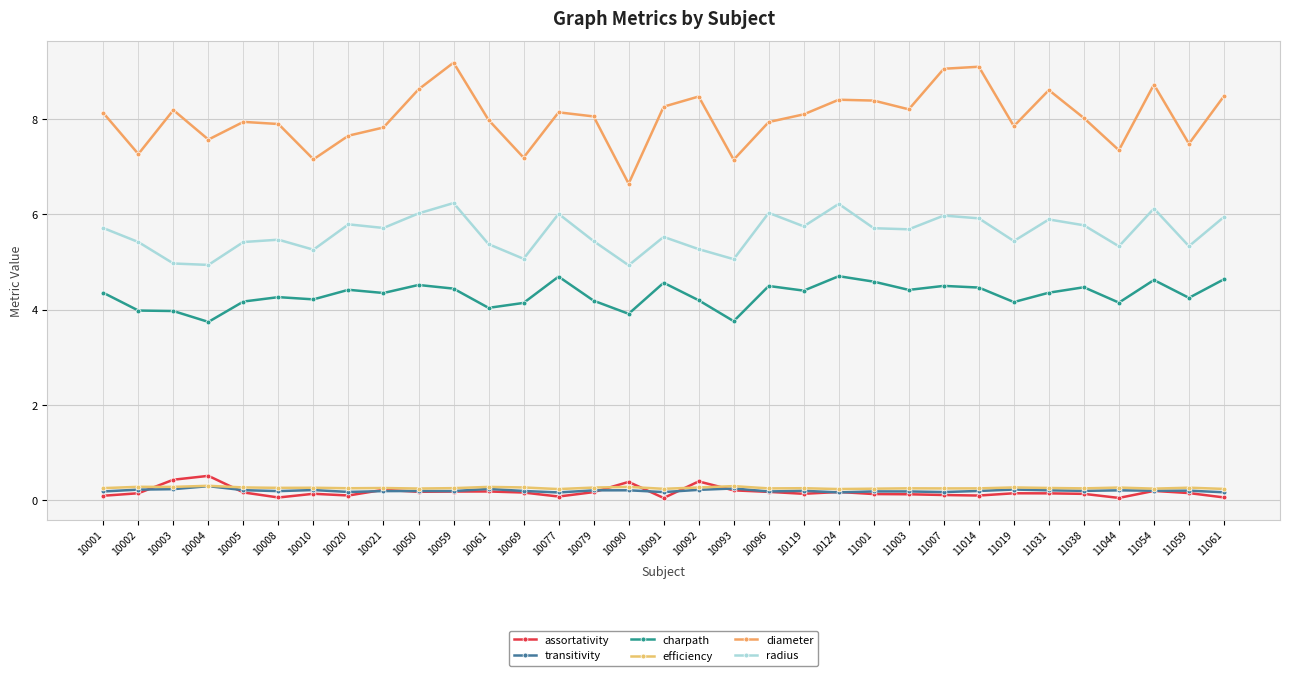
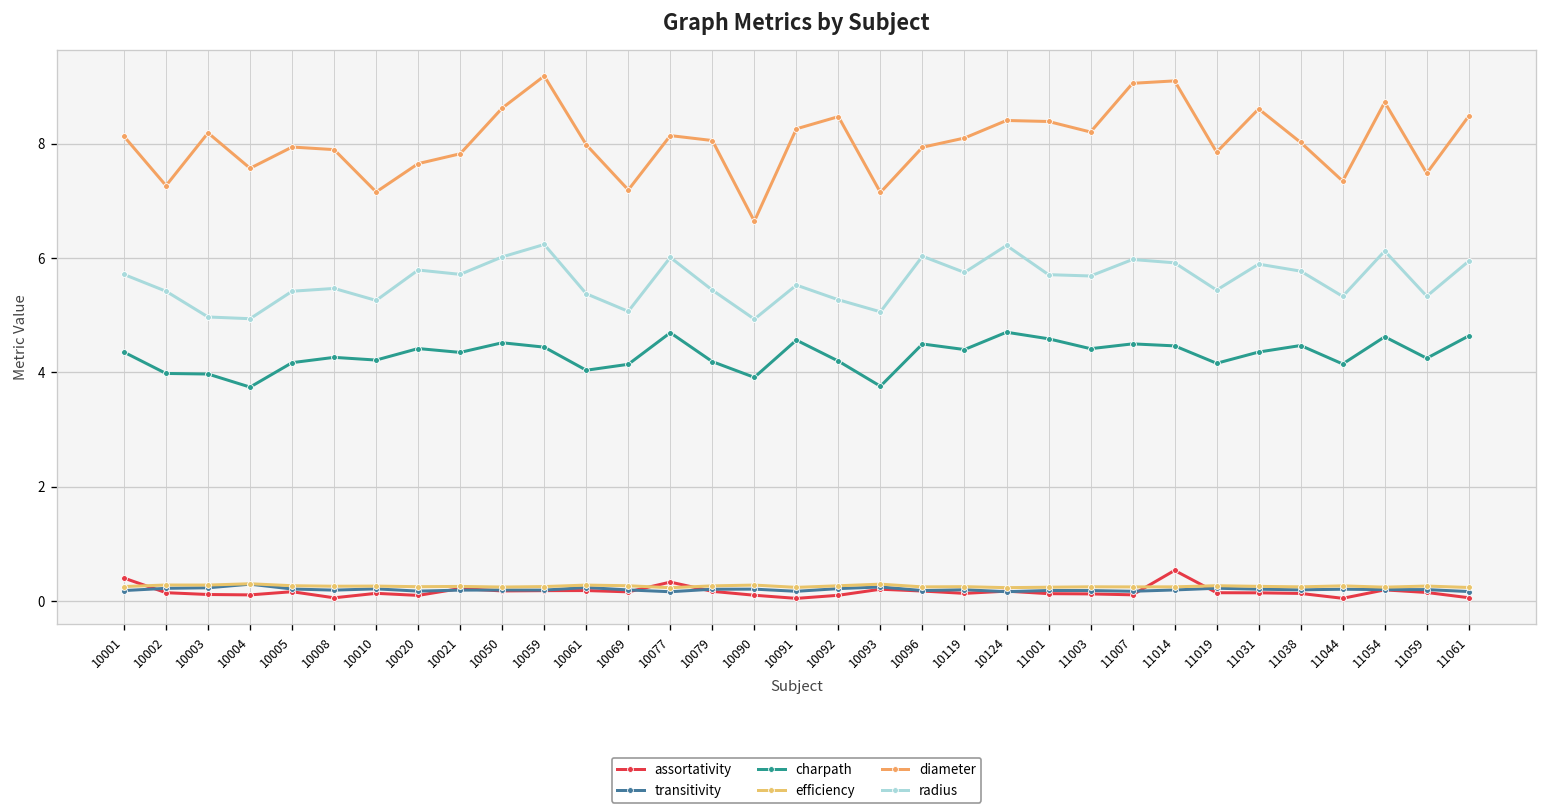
  {
    "assortativity": {
-     "10001": 0.1,
+     "10001": 0.4,
      "10002": 0.1,
-     "10003": 0.4,
-     "10004": 0.5,
+     "10003": 0.1,
+     "10004": 0.1,
      "10008": 0.1,
      "10010": 0.1,
      "10020": 0.1,
-     "10077": 0.1,
-     "10090": 0.4,
+     "10077": 0.3,
+     "10090": 0.1,
      "10091": 0.0,
-     "10092": 0.4,
+     "10092": 0.1,
      "10119": 0.1,
      "11001": 0.1,
      "11003": 0.1,
      "11007": 0.1,
-     "11014": 0.1,
+     "11014": 0.5,
      "11019": 0.1,
      "11031": 0.1,
      "11038": 0.1,
      "11044": 0.0,
      "11061": 0.1
    },
    "radius": {
      "10001": 5.7,
      "10002": 5.4,
      "10003": 5.0,
      "10004": 4.9,
      "10005": 5.4,
      "10008": 5.5,
      "10010": 5.3,
      "10020": 5.8,
      "10021": 5.7,
      "10050": 6.0,
      "10059": 6.2,
      "10061": 5.4,
      "10069": 5.1,
      "10077": 6.0,
      "10079": 5.4,
      "10090": 4.9,
      "10091": 5.5,
      "10092": 5.3,
      "10093": 5.1,
      "10096": 6.0,
      "10119": 5.7,
      "10124": 6.2,
      "11001": 5.7,
      "11003": 5.7,
      "11007": 6.0,
      "11014": 5.9,
      "11019": 5.4,
      "11031": 5.9,
      "11038": 5.8,
      "11044": 5.3,
      "11054": 6.1,
      "11059": 5.3,
      "11061": 5.9
    }
  }
